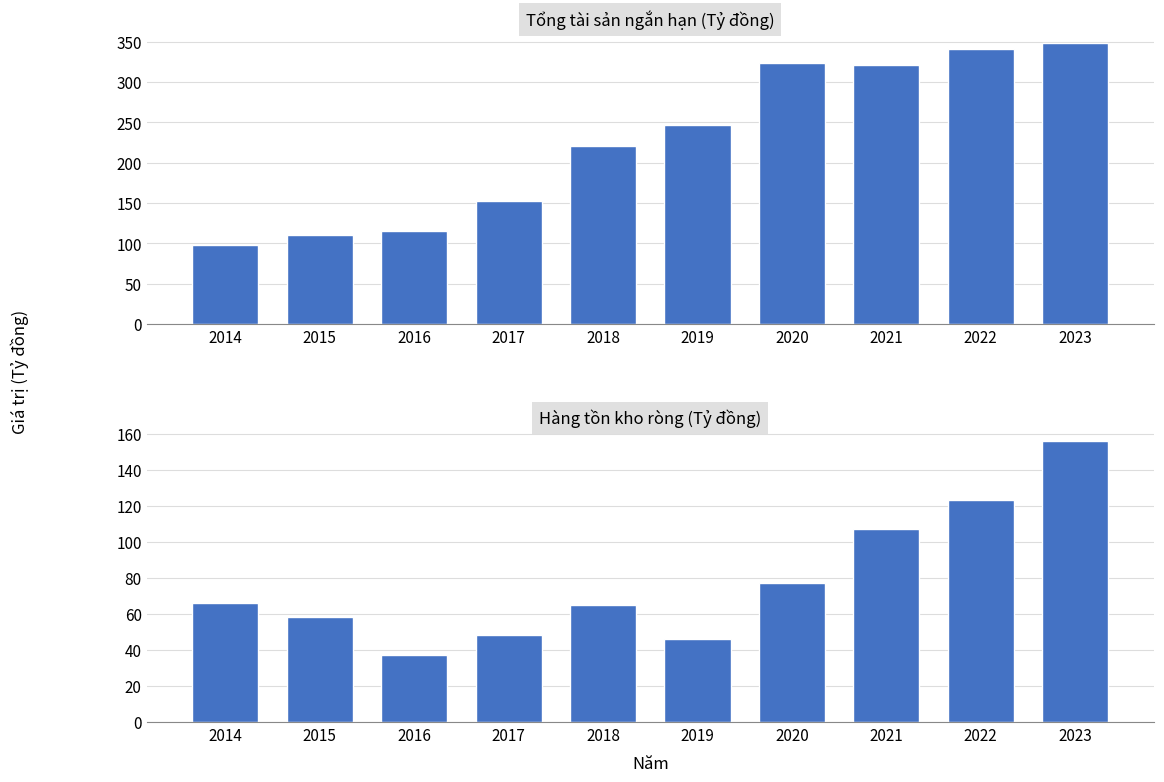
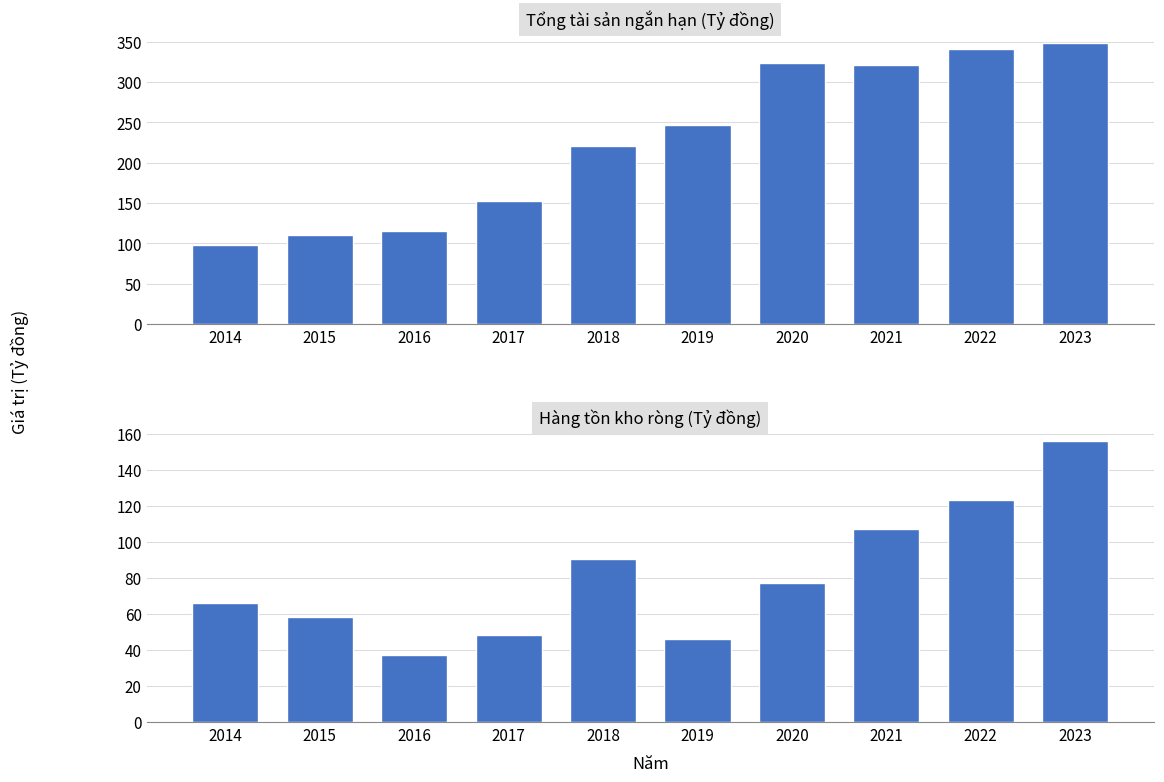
  {
    "Tổng tài sản ngắn hạn (Tỷ đồng)": {
      "2014": 100,
      "2015": 110,
      "2016": 120,
      "2017": 150,
      "2018": 220,
      "2019": 250,
      "2020": 320,
      "2021": 320,
      "2022": 340,
      "2023": 350
    },
    "Hàng tồn kho ròng (Tỷ đồng)": {
      "2014": 66,
      "2015": 58,
      "2016": 37,
      "2017": 48,
-     "2018": 65,
+     "2018": 91,
      "2019": 46,
      "2020": 77,
      "2021": 107,
      "2022": 123,
      "2023": 156
    }
  }
